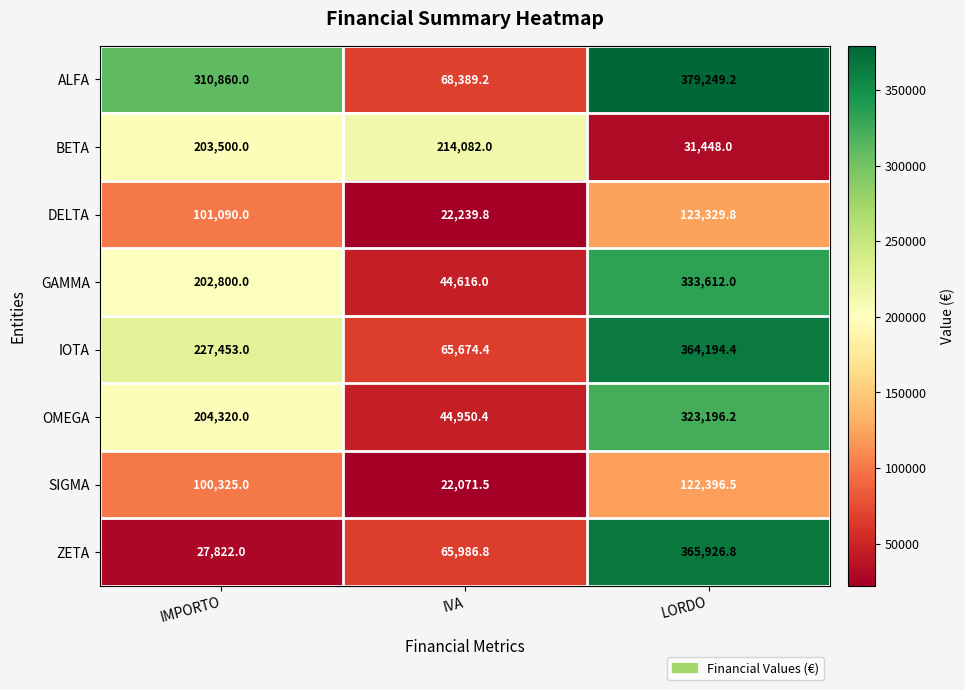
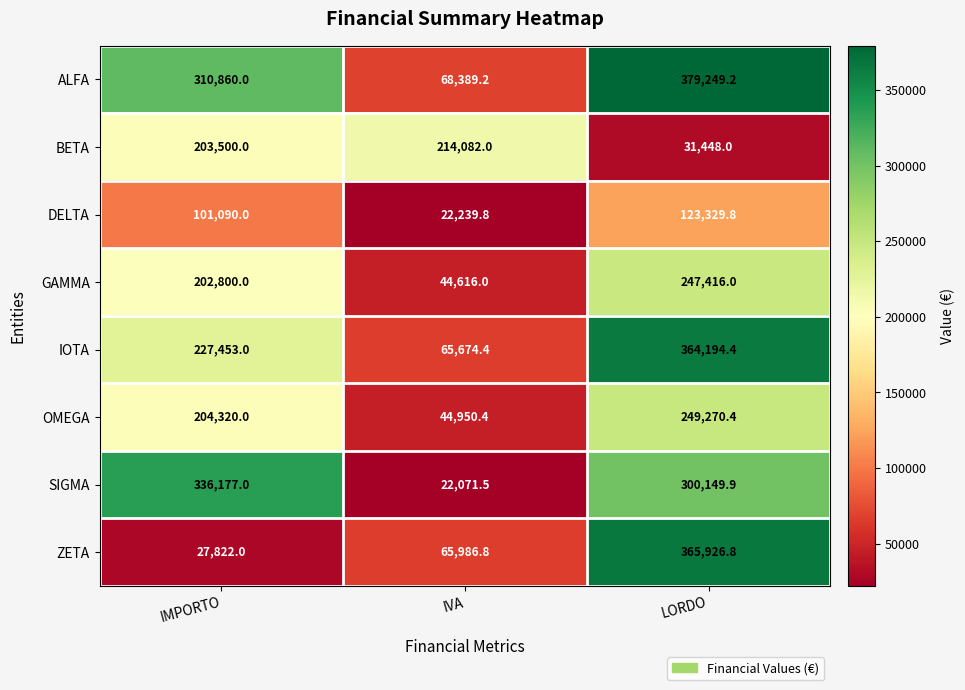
  {
    "ALFA": {
      "IMPORTO": "310,860.0",
      "IVA": "68,389.2",
      "LORDO": "379,249.2"
    },
    "BETA": {
      "IMPORTO": "203,500.0",
      "IVA": "214,082.0",
      "LORDO": "31,448.0"
    },
    "DELTA": {
      "IMPORTO": "101,090.0",
      "IVA": "22,239.8",
      "LORDO": "123,329.8"
    },
    "GAMMA": {
      "IMPORTO": "202,800.0",
      "IVA": "44,616.0",
-     "LORDO": "333,612.0"
+     "LORDO": "247,416.0"
    },
    "IOTA": {
      "IMPORTO": "227,453.0",
      "IVA": "65,674.4",
      "LORDO": "364,194.4"
    },
    "OMEGA": {
      "IMPORTO": "204,320.0",
      "IVA": "44,950.4",
-     "LORDO": "323,196.2"
+     "LORDO": "249,270.4"
    },
    "SIGMA": {
-     "IMPORTO": "100,325.0",
+     "IMPORTO": "336,177.0",
      "IVA": "22,071.5",
-     "LORDO": "122,396.5"
+     "LORDO": "300,149.9"
    },
    "ZETA": {
      "IMPORTO": "27,822.0",
      "IVA": "65,986.8",
      "LORDO": "365,926.8"
    }
  }
